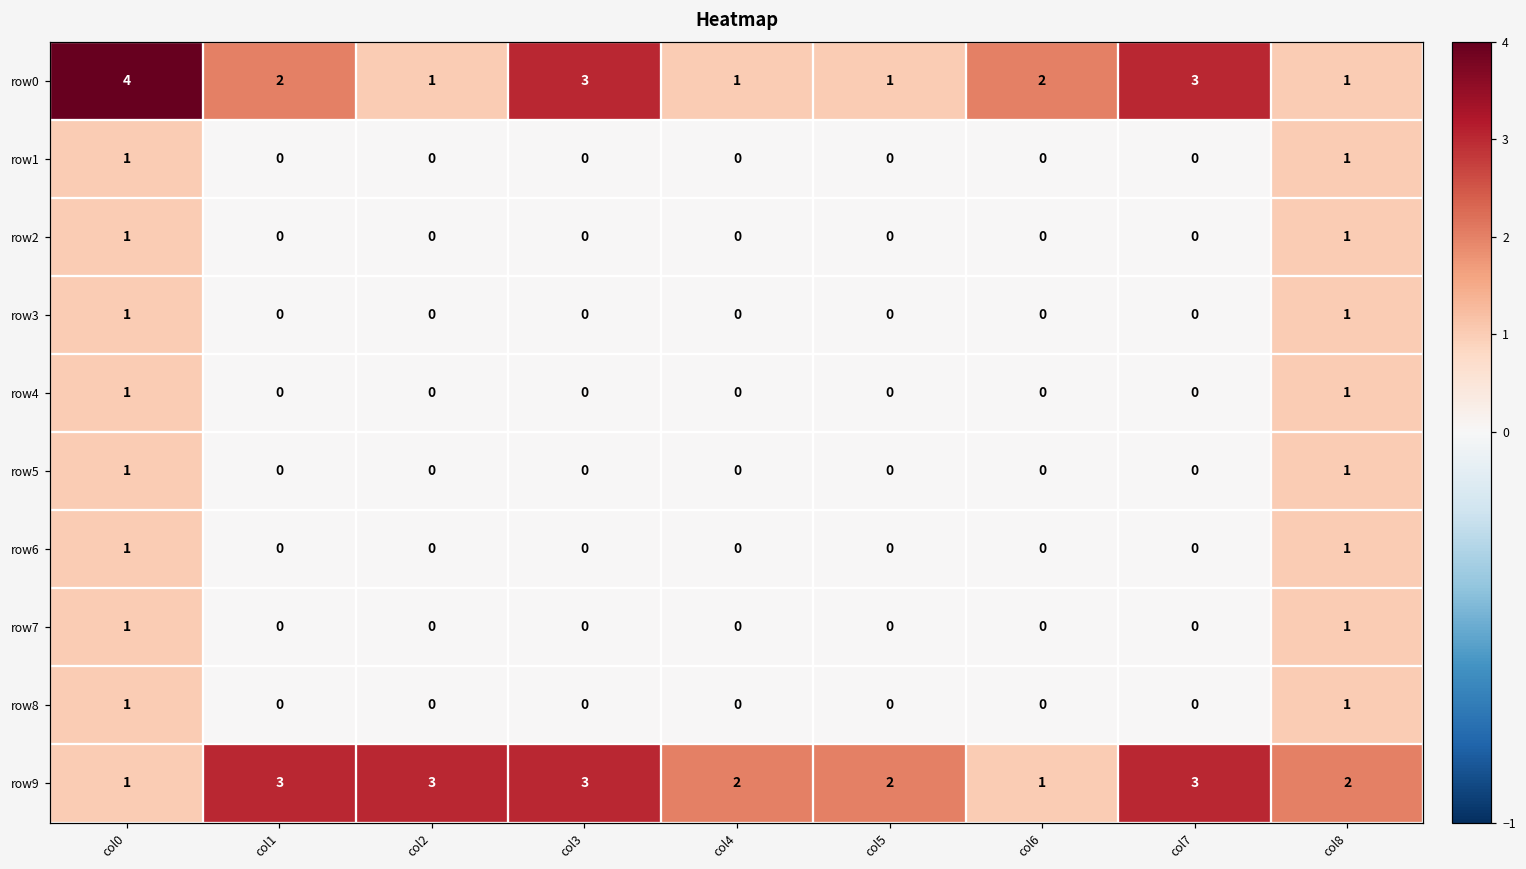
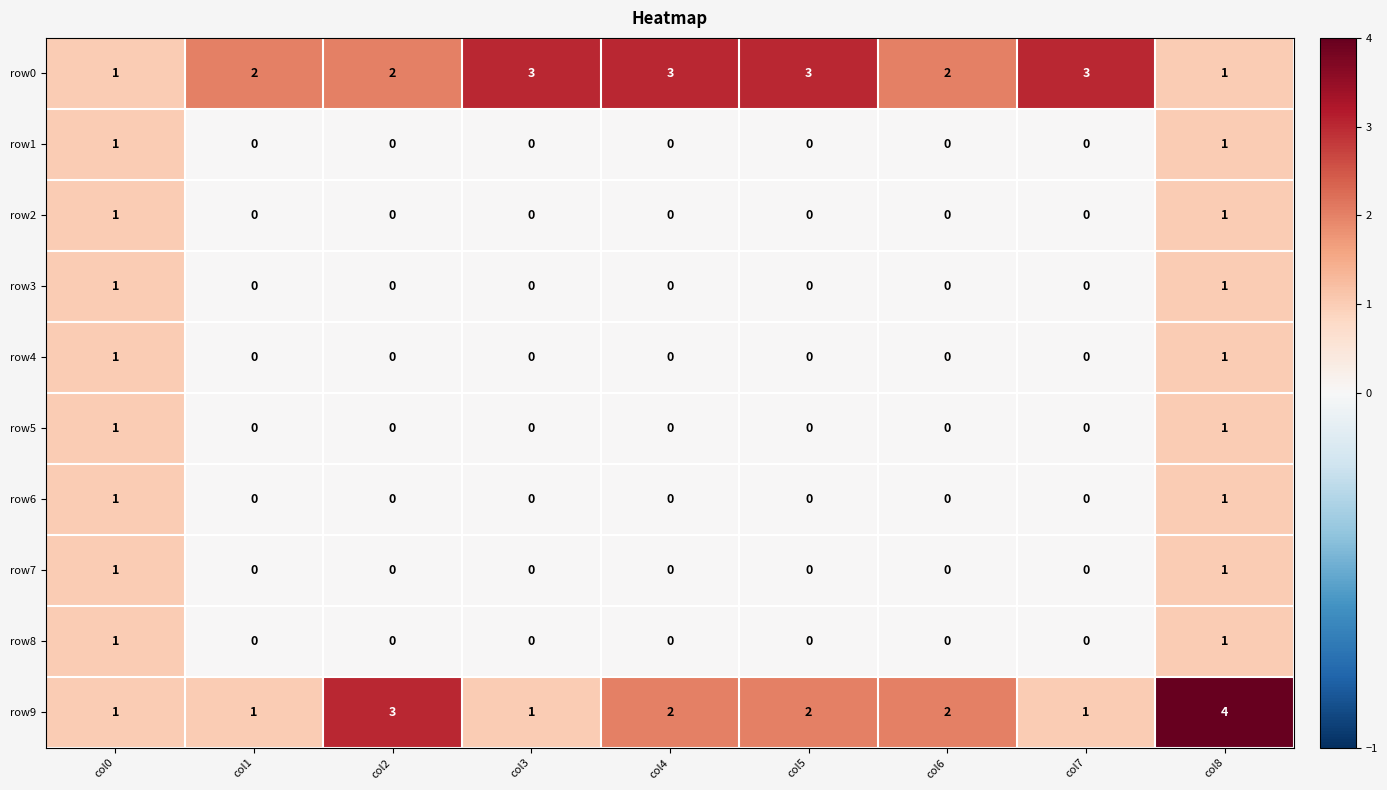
  {
    "row0": {
-     "col0": 4,
+     "col0": 1,
      "col1": 2,
-     "col2": 1,
+     "col2": 2,
      "col3": 3,
-     "col4": 1,
-     "col5": 1,
+     "col4": 3,
+     "col5": 3,
      "col6": 2,
      "col7": 3,
      "col8": 1
    },
    "row1": {
      "col0": 1,
      "col1": 0,
      "col2": 0,
      "col3": 0,
      "col4": 0,
      "col5": 0,
      "col6": 0,
      "col7": 0,
      "col8": 1
    },
    "row2": {
      "col0": 1,
      "col1": 0,
      "col2": 0,
      "col3": 0,
      "col4": 0,
      "col5": 0,
      "col6": 0,
      "col7": 0,
      "col8": 1
    },
    "row3": {
      "col0": 1,
      "col1": 0,
      "col2": 0,
      "col3": 0,
      "col4": 0,
      "col5": 0,
      "col6": 0,
      "col7": 0,
      "col8": 1
    },
    "row4": {
      "col0": 1,
      "col1": 0,
      "col2": 0,
      "col3": 0,
      "col4": 0,
      "col5": 0,
      "col6": 0,
      "col7": 0,
      "col8": 1
    },
    "row5": {
      "col0": 1,
      "col1": 0,
      "col2": 0,
      "col3": 0,
      "col4": 0,
      "col5": 0,
      "col6": 0,
      "col7": 0,
      "col8": 1
    },
    "row6": {
      "col0": 1,
      "col1": 0,
      "col2": 0,
      "col3": 0,
      "col4": 0,
      "col5": 0,
      "col6": 0,
      "col7": 0,
      "col8": 1
    },
    "row7": {
      "col0": 1,
      "col1": 0,
      "col2": 0,
      "col3": 0,
      "col4": 0,
      "col5": 0,
      "col6": 0,
      "col7": 0,
      "col8": 1
    },
    "row8": {
      "col0": 1,
      "col1": 0,
      "col2": 0,
      "col3": 0,
      "col4": 0,
      "col5": 0,
      "col6": 0,
      "col7": 0,
      "col8": 1
    },
    "row9": {
      "col0": 1,
-     "col1": 3,
+     "col1": 1,
      "col2": 3,
-     "col3": 3,
+     "col3": 1,
      "col4": 2,
      "col5": 2,
-     "col6": 1,
-     "col7": 3,
-     "col8": 2
+     "col6": 2,
+     "col7": 1,
+     "col8": 4
    }
  }
